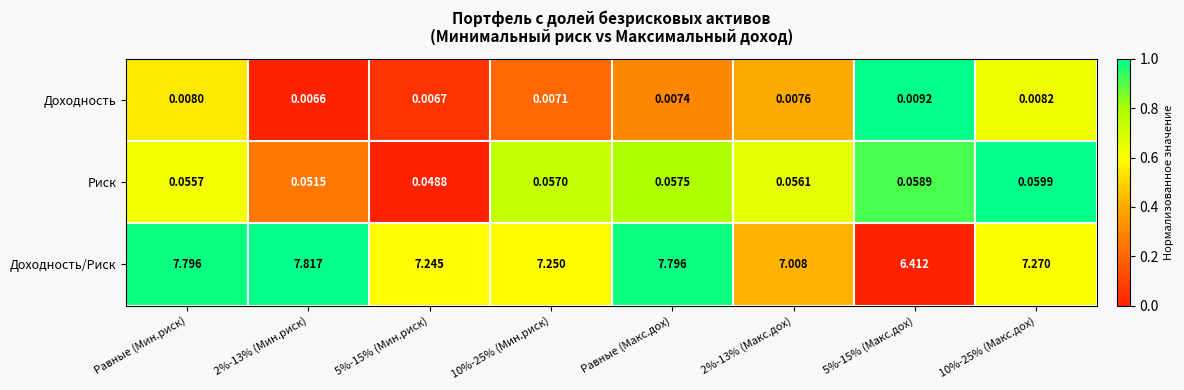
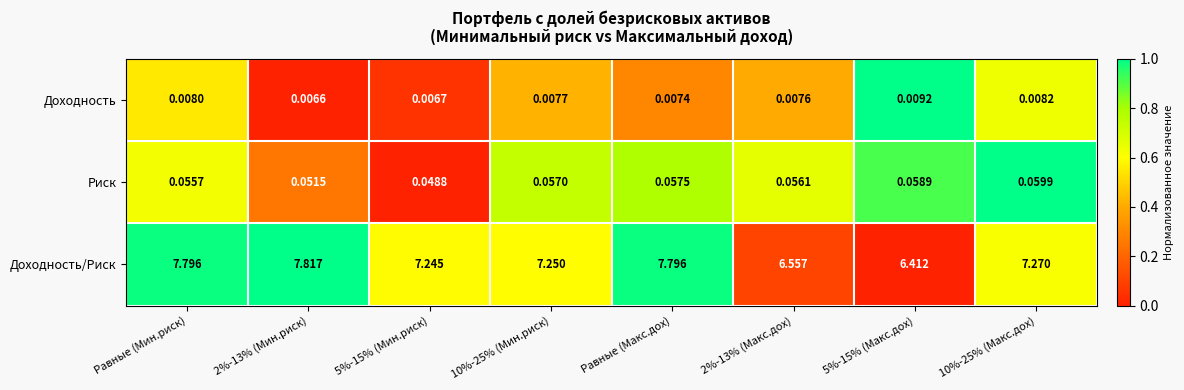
  {
    "Доходность": {
      "Равные (Мин.риск)": 0.0080,
      "2%-13% (Мин.риск)": 0.0066,
      "5%-15% (Мин.риск)": 0.0067,
-     "10%-25% (Мин.риск)": 0.0071,
+     "10%-25% (Мин.риск)": 0.0077,
      "Равные (Макс.дох)": 0.0074,
      "2%-13% (Макс.дох)": 0.0076,
      "5%-15% (Макс.дох)": 0.0092,
      "10%-25% (Макс.дох)": 0.0082
    },
    "Риск": {
      "Равные (Мин.риск)": 0.0557,
      "2%-13% (Мин.риск)": 0.0515,
      "5%-15% (Мин.риск)": 0.0488,
      "10%-25% (Мин.риск)": 0.0570,
      "Равные (Макс.дох)": 0.0575,
      "2%-13% (Макс.дох)": 0.0561,
      "5%-15% (Макс.дох)": 0.0589,
      "10%-25% (Макс.дох)": 0.0599
    },
    "Доходность/Риск": {
      "Равные (Мин.риск)": 7.796,
      "2%-13% (Мин.риск)": 7.817,
      "5%-15% (Мин.риск)": 7.245,
      "10%-25% (Мин.риск)": 7.250,
      "Равные (Макс.дох)": 7.796,
-     "2%-13% (Макс.дох)": 7.008,
+     "2%-13% (Макс.дох)": 6.557,
      "5%-15% (Макс.дох)": 6.412,
      "10%-25% (Макс.дох)": 7.270
    }
  }
